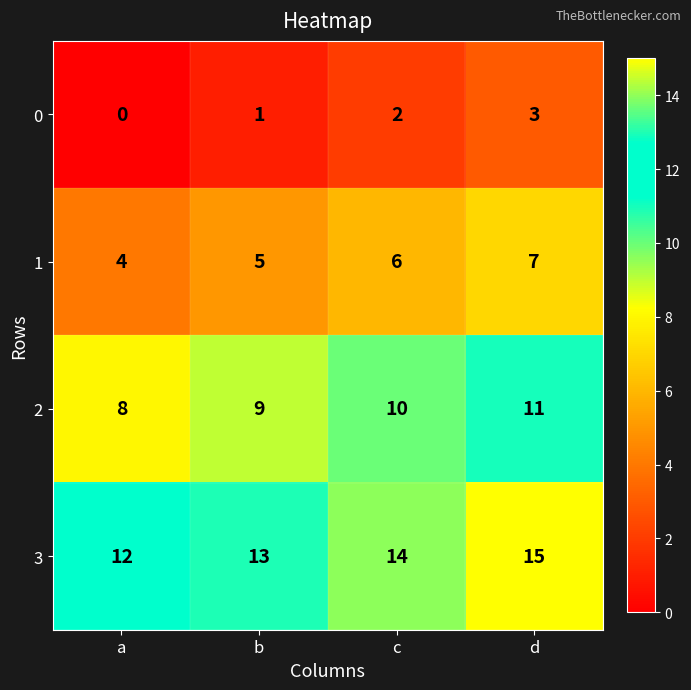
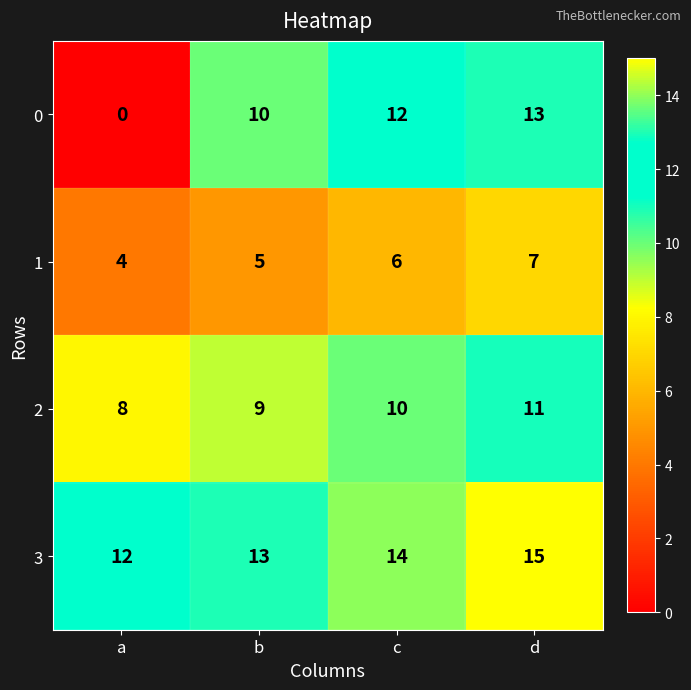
  {
    "0": {
      "a": 0,
-     "b": 1,
-     "c": 2,
-     "d": 3
+     "b": 10,
+     "c": 12,
+     "d": 13
    },
    "1": {
      "a": 4,
      "b": 5,
      "c": 6,
      "d": 7
    },
    "2": {
      "a": 8,
      "b": 9,
      "c": 10,
      "d": 11
    },
    "3": {
      "a": 12,
      "b": 13,
      "c": 14,
      "d": 15
    }
  }
